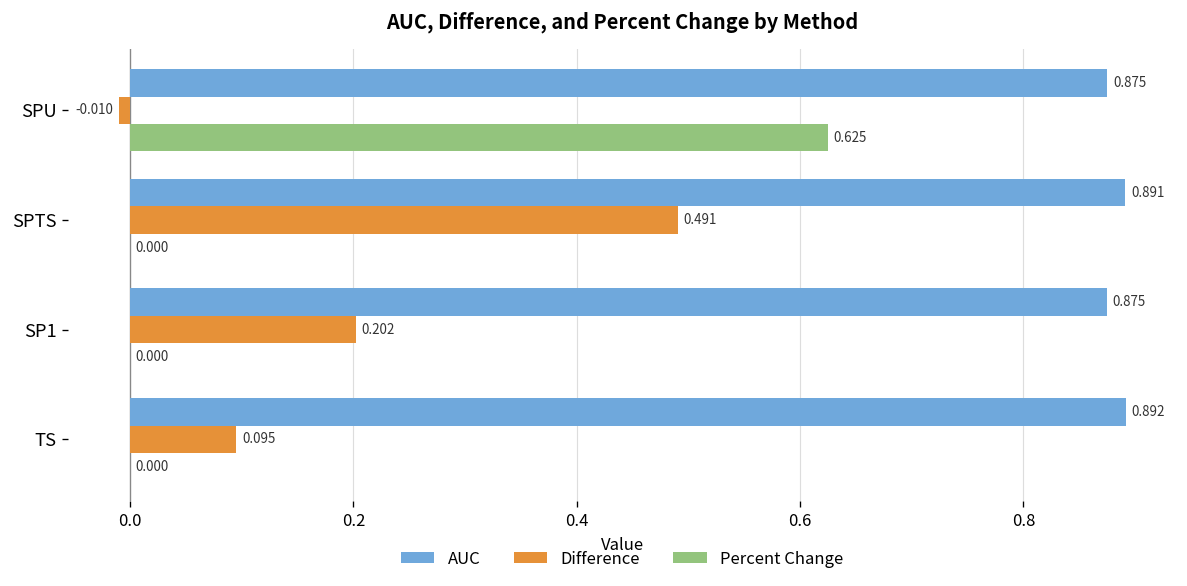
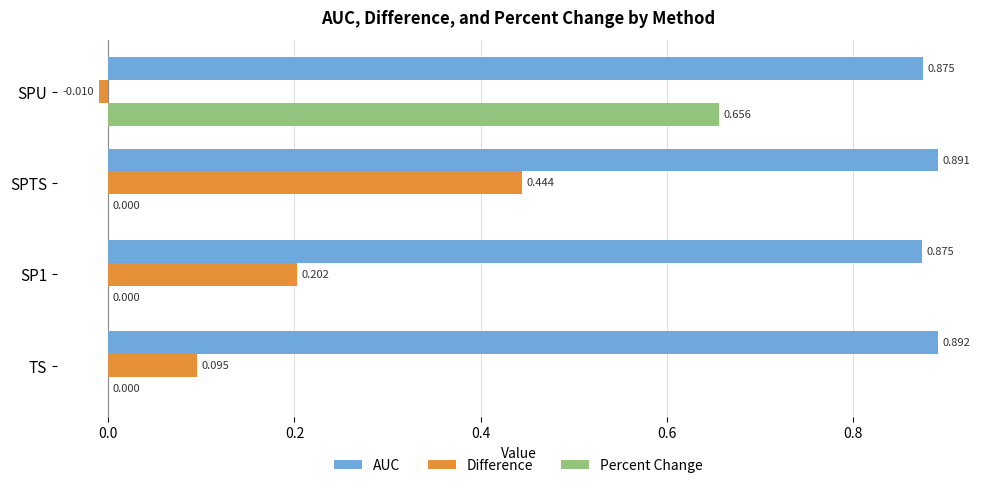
  {
    "AUC": {
      "SPU": 0.875,
      "SPTS": 0.891,
      "SP1": 0.875,
      "TS": 0.892
    },
    "Difference": {
      "SPU": -0.010,
-     "SPTS": 0.491,
+     "SPTS": 0.444,
      "SP1": 0.202,
      "TS": 0.095
    },
    "Percent Change": {
-     "SPU": 0.625,
+     "SPU": 0.656,
      "SPTS": 0.000,
      "SP1": 0.000,
      "TS": 0.000
    }
  }
